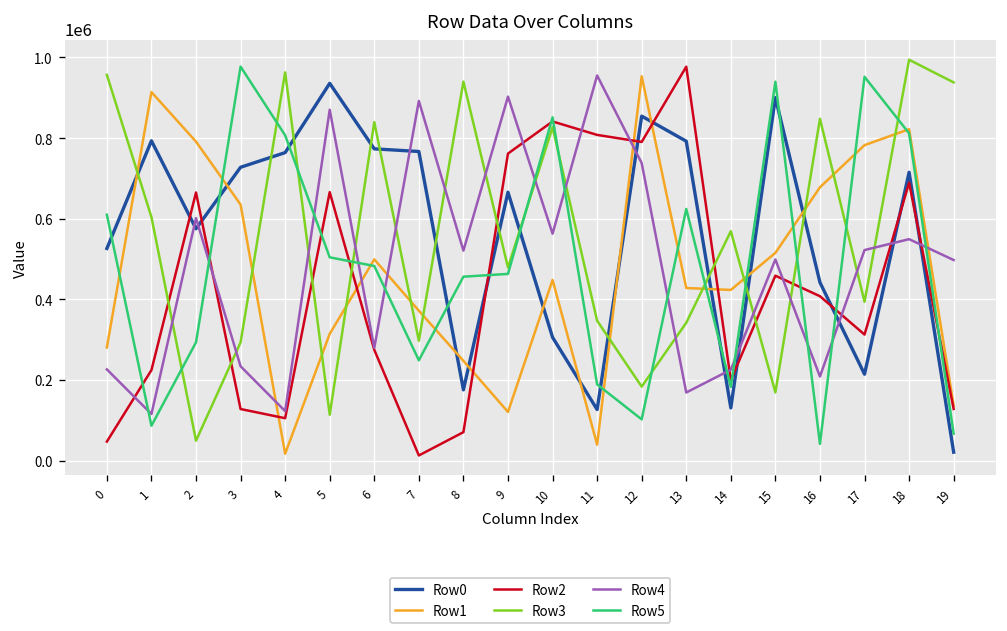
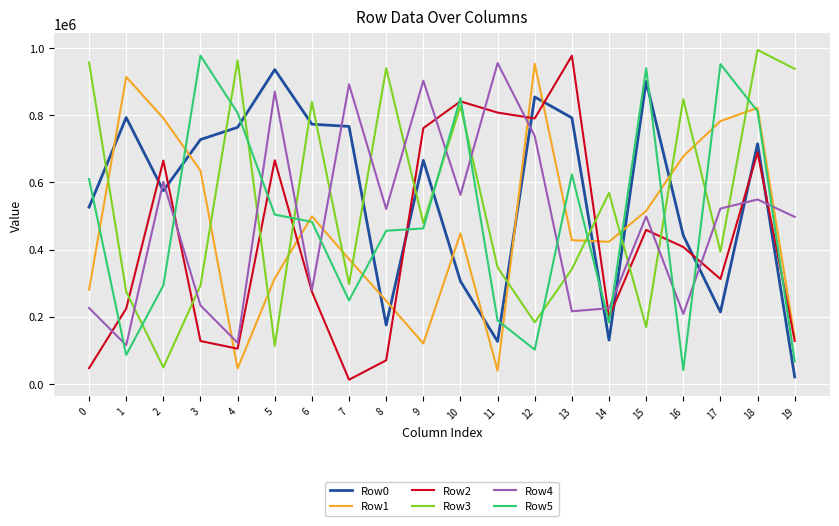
  {
    "Row0": {
      "0": 530000,
      "1": 790000,
      "2": 580000,
      "3": 730000,
      "4": 760000,
      "5": 940000,
      "6": 770000,
      "7": 770000,
      "8": 180000,
      "9": 670000,
      "10": 310000,
      "11": 130000,
      "12": 850000,
      "13": 790000,
      "14": 130000,
      "15": 900000,
      "16": 440000,
      "17": 210000,
      "18": 720000,
      "19": 20000
    },
    "Row1": {
      "0": 280000,
      "1": 910000,
      "2": 790000,
      "3": 640000,
-     "4": 20000,
+     "4": 50000,
      "5": 310000,
      "6": 500000,
      "7": 370000,
      "8": 250000,
      "9": 120000,
      "10": 450000,
      "11": 40000,
      "12": 950000,
      "13": 430000,
      "14": 420000,
      "15": 520000,
      "16": 680000,
      "17": 780000,
      "18": 820000,
      "19": 140000
    },
    "Row2": {
      "0": 50000,
      "1": 220000,
      "2": 660000,
      "3": 130000,
      "4": 110000,
      "5": 670000,
      "7": 10000,
      "8": 70000,
      "9": 760000,
      "10": 840000,
      "11": 810000,
      "12": 790000,
      "13": 980000,
      "14": 200000,
      "15": 460000,
      "16": 410000,
      "17": 310000,
      "18": 690000,
      "19": 130000
    },
    "Row3": {
      "0": 960000,
-     "1": 600000,
+     "1": 270000,
      "2": 50000,
      "3": 290000,
      "4": 960000,
      "5": 110000,
      "6": 840000,
      "7": 300000,
      "8": 940000,
      "9": 480000,
      "10": 830000,
      "11": 350000,
      "12": 180000,
      "13": 340000,
      "14": 570000,
      "15": 170000,
      "16": 850000,
      "17": 390000,
      "18": 990000,
      "19": 940000
    },
    "Row4": {
      "0": 230000,
      "1": 120000,
      "2": 600000,
      "3": 230000,
      "4": 120000,
      "5": 870000,
      "7": 890000,
      "8": 520000,
      "9": 900000,
      "10": 560000,
      "11": 960000,
      "12": 740000,
-     "13": 170000,
+     "13": 220000,
      "14": 230000,
      "15": 500000,
      "16": 210000,
      "17": 520000,
      "18": 550000,
      "19": 500000
    },
    "Row5": {
      "0": 610000,
      "1": 90000,
      "2": 290000,
      "3": 980000,
      "4": 810000,
      "5": 500000,
      "6": 480000,
      "7": 250000,
      "8": 460000,
      "9": 460000,
      "10": 850000,
      "11": 190000,
      "12": 100000,
      "13": 620000,
      "14": 180000,
      "15": 940000,
      "16": 40000,
      "17": 950000,
      "18": 810000,
      "19": 70000
    }
  }
